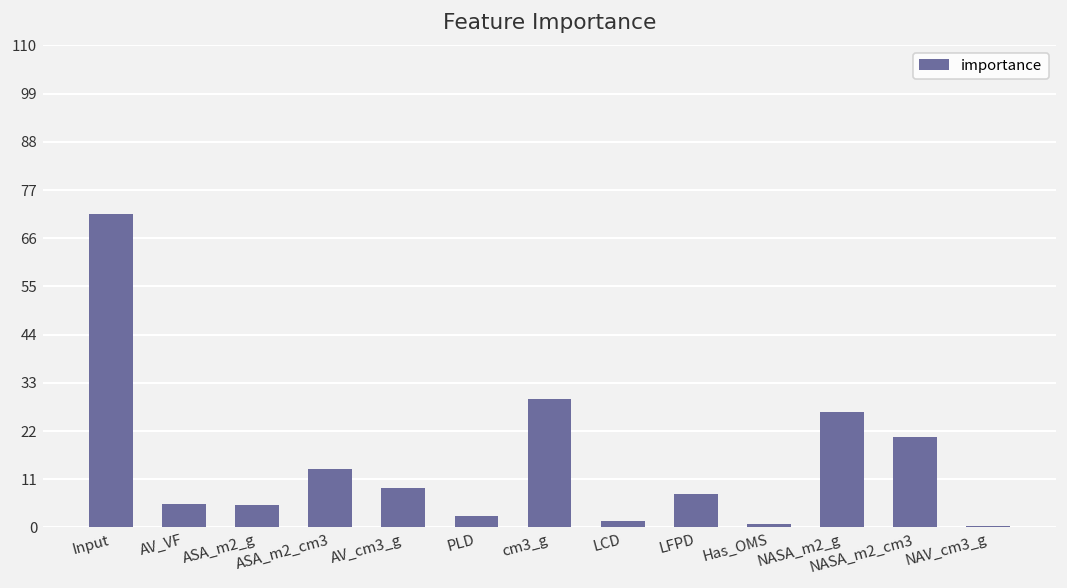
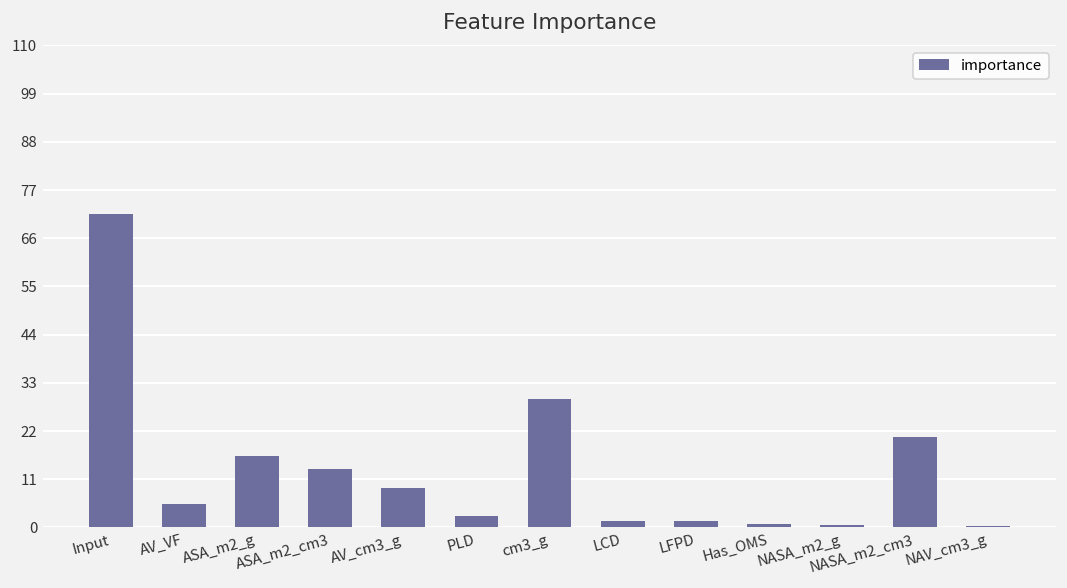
  {
    "Input": 71,
    "AV_VF": 5,
-   "ASA_m2_g": 5,
+   "ASA_m2_g": 16,
    "ASA_m2_cm3": 13,
    "AV_cm3_g": 9,
    "PLD": 3,
    "cm3_g": 29,
    "LCD": 2,
-   "LFPD": 8,
+   "LFPD": 2,
    "Has_OMS": 1,
-   "NASA_m2_g": 26,
+   "NASA_m2_g": 1,
    "NASA_m2_cm3": 21
  }
